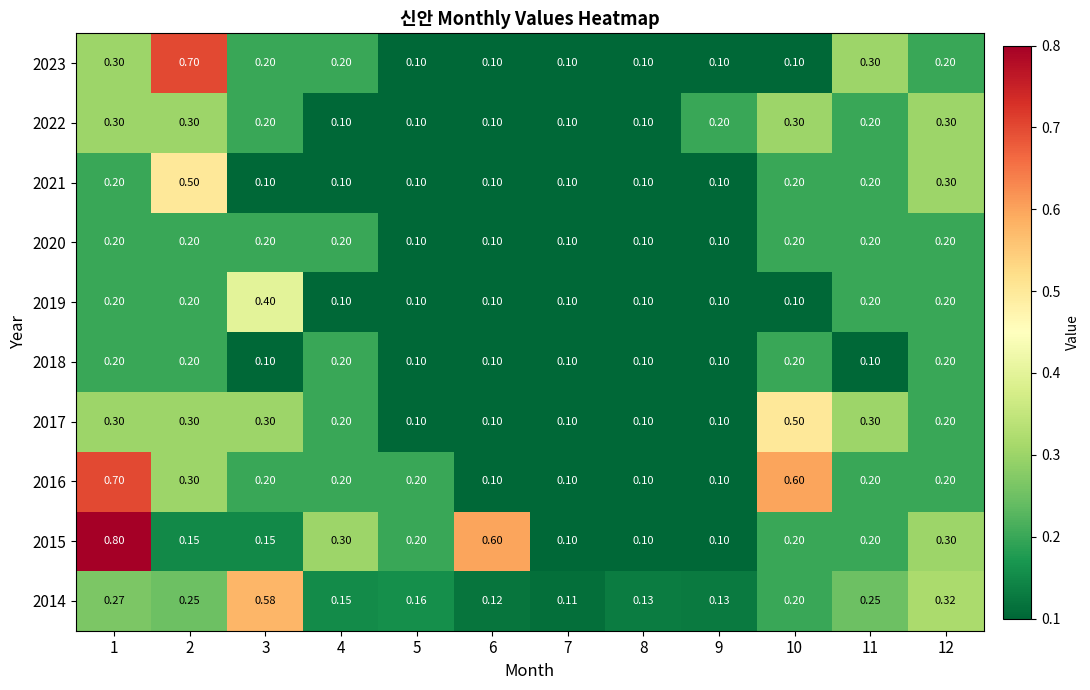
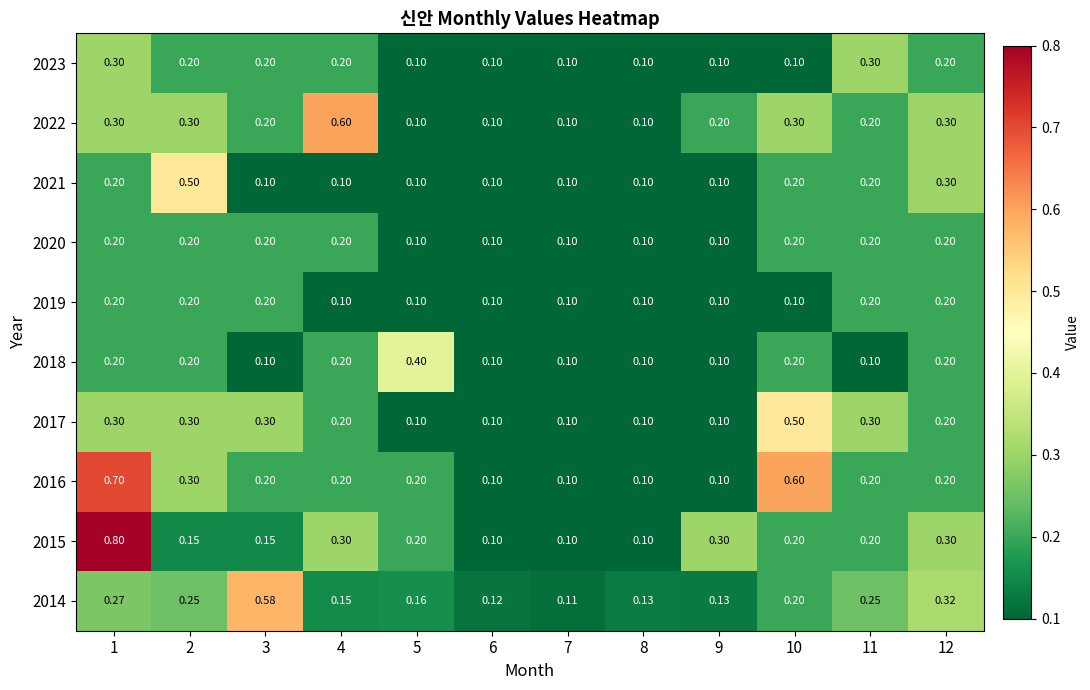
  {
    "2023": {
      "1": 0.30,
-     "2": 0.70,
+     "2": 0.20,
      "3": 0.20,
      "4": 0.20,
      "5": 0.10,
      "6": 0.10,
      "7": 0.10,
      "8": 0.10,
      "9": 0.10,
      "10": 0.10,
      "11": 0.30,
      "12": 0.20
    },
    "2022": {
      "1": 0.30,
      "2": 0.30,
      "3": 0.20,
-     "4": 0.10,
+     "4": 0.60,
      "5": 0.10,
      "6": 0.10,
      "7": 0.10,
      "8": 0.10,
      "9": 0.20,
      "10": 0.30,
      "11": 0.20,
      "12": 0.30
    },
    "2021": {
      "1": 0.20,
      "2": 0.50,
      "3": 0.10,
      "4": 0.10,
      "5": 0.10,
      "6": 0.10,
      "7": 0.10,
      "8": 0.10,
      "9": 0.10,
      "10": 0.20,
      "11": 0.20,
      "12": 0.30
    },
    "2020": {
      "1": 0.20,
      "2": 0.20,
      "3": 0.20,
      "4": 0.20,
      "5": 0.10,
      "6": 0.10,
      "7": 0.10,
      "8": 0.10,
      "9": 0.10,
      "10": 0.20,
      "11": 0.20,
      "12": 0.20
    },
    "2019": {
      "1": 0.20,
      "2": 0.20,
-     "3": 0.40,
+     "3": 0.20,
      "4": 0.10,
      "5": 0.10,
      "6": 0.10,
      "7": 0.10,
      "8": 0.10,
      "9": 0.10,
      "10": 0.10,
      "11": 0.20,
      "12": 0.20
    },
    "2018": {
      "1": 0.20,
      "2": 0.20,
      "3": 0.10,
      "4": 0.20,
-     "5": 0.10,
+     "5": 0.40,
      "6": 0.10,
      "7": 0.10,
      "8": 0.10,
      "9": 0.10,
      "10": 0.20,
      "11": 0.10,
      "12": 0.20
    },
    "2017": {
      "1": 0.30,
      "2": 0.30,
      "3": 0.30,
      "4": 0.20,
      "5": 0.10,
      "6": 0.10,
      "7": 0.10,
      "8": 0.10,
      "9": 0.10,
      "10": 0.50,
      "11": 0.30,
      "12": 0.20
    },
    "2016": {
      "1": 0.70,
      "2": 0.30,
      "3": 0.20,
      "4": 0.20,
      "5": 0.20,
      "6": 0.10,
      "7": 0.10,
      "8": 0.10,
      "9": 0.10,
      "10": 0.60,
      "11": 0.20,
      "12": 0.20
    },
    "2015": {
      "1": 0.80,
      "2": 0.15,
      "3": 0.15,
      "4": 0.30,
      "5": 0.20,
-     "6": 0.60,
+     "6": 0.10,
      "7": 0.10,
      "8": 0.10,
-     "9": 0.10,
+     "9": 0.30,
      "10": 0.20,
      "11": 0.20,
      "12": 0.30
    },
    "2014": {
      "1": 0.27,
      "2": 0.25,
      "3": 0.58,
      "4": 0.15,
      "5": 0.16,
      "6": 0.12,
      "7": 0.11,
      "8": 0.13,
      "9": 0.13,
      "10": 0.20,
      "11": 0.25,
      "12": 0.32
    }
  }
